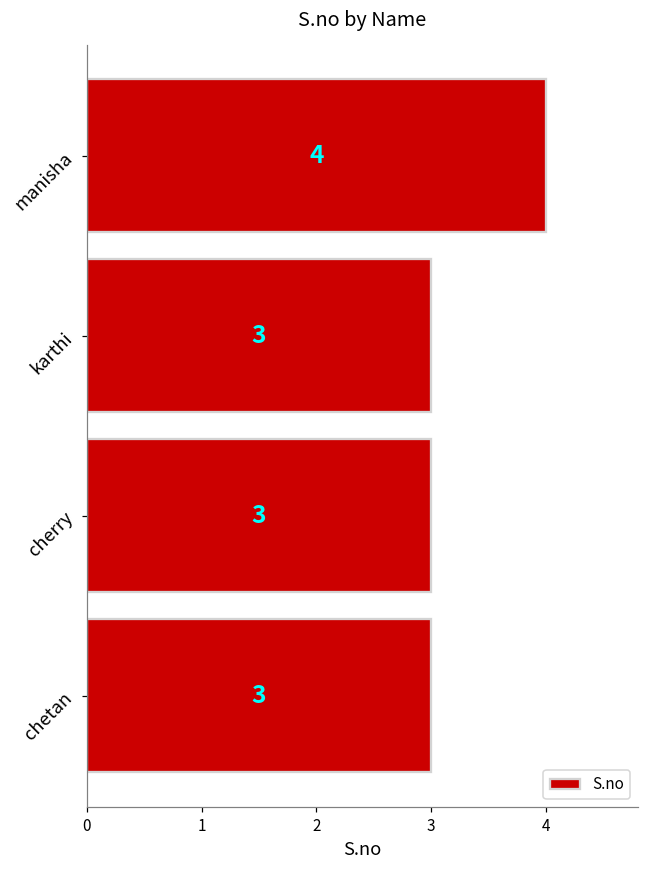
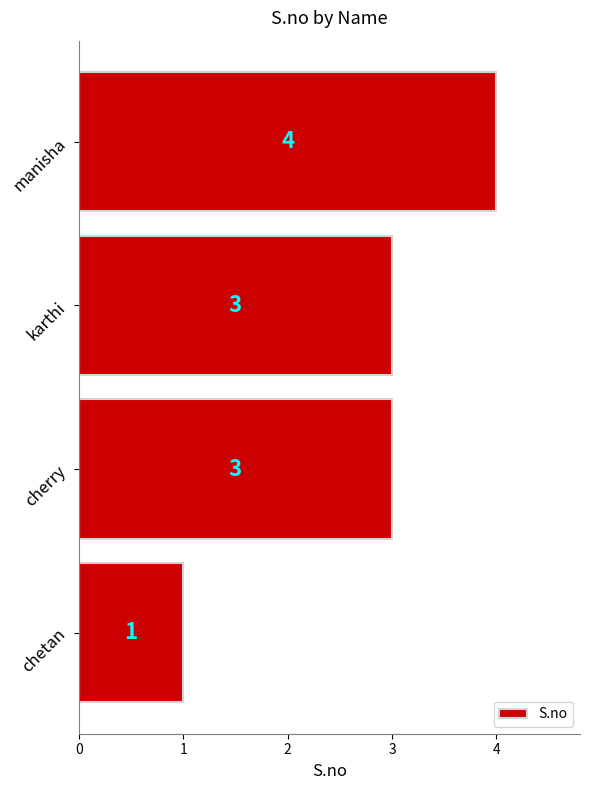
  {
    "manisha": 4,
    "karthi": 3,
    "cherry": 3,
-   "chetan": 3
+   "chetan": 1
  }
